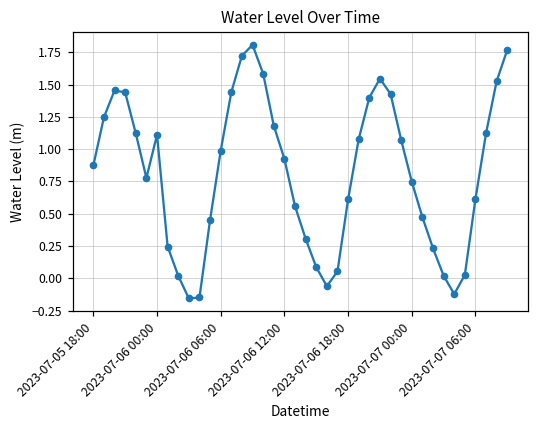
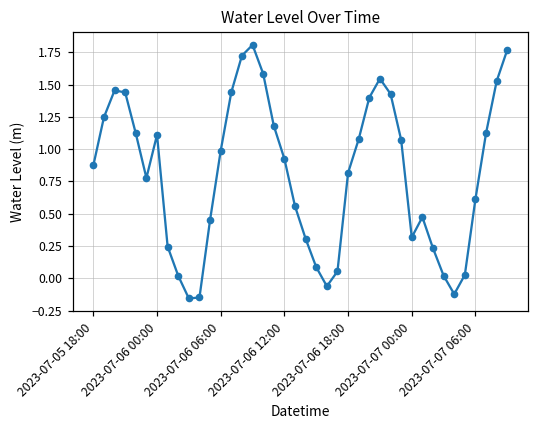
  {
    "2023-07-05 18:00": 0.87,
    "2023-07-06 00:00": 1.11,
    "2023-07-06 06:00": 0.99,
    "2023-07-06 12:00": 0.92,
-   "2023-07-06 18:00": 0.61,
-   "2023-07-07 00:00": 0.75,
+   "2023-07-06 18:00": 0.82,
+   "2023-07-07 00:00": 0.32,
    "2023-07-07 06:00": 0.61
  }
